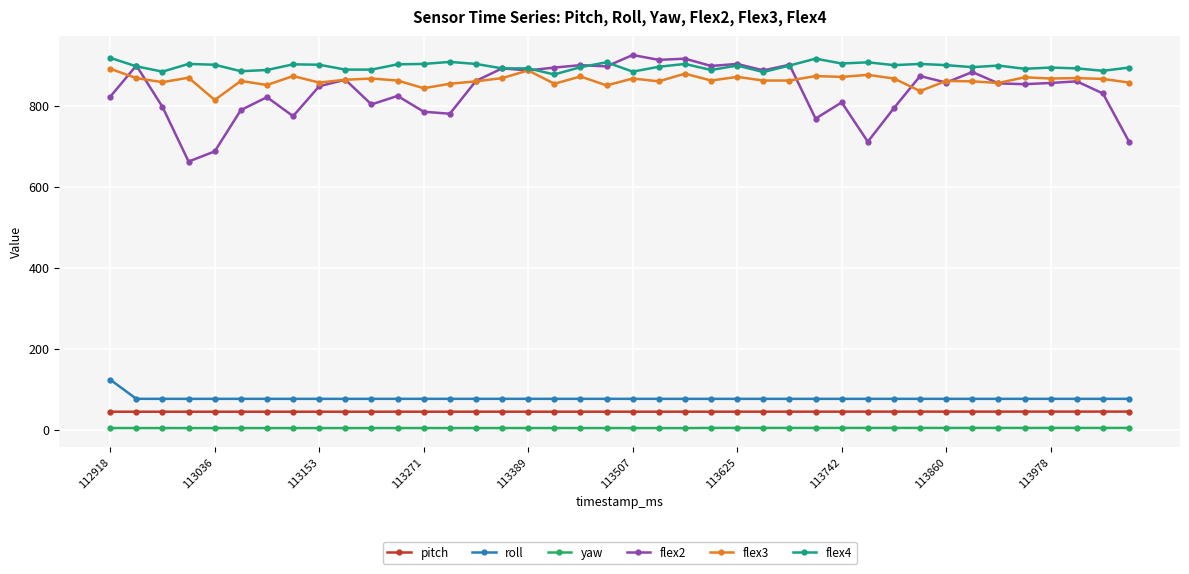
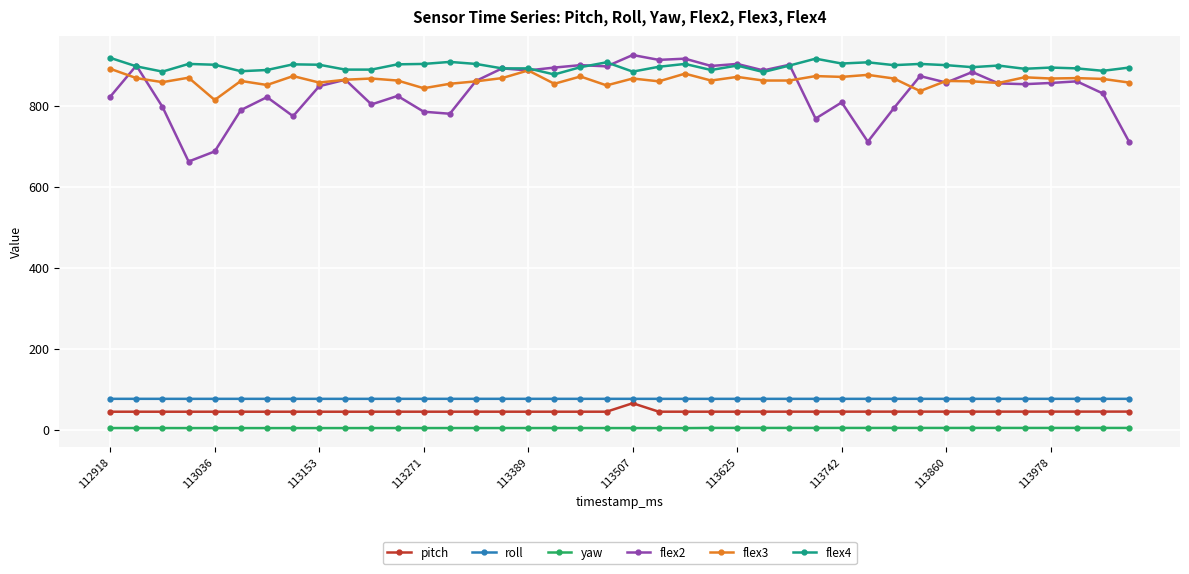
  {
    "pitch": {
      "112918": 40,
      "113036": 40,
      "113153": 40,
      "113271": 40,
      "113389": 40,
-     "113507": 40,
+     "113507": 70,
      "113625": 40,
      "113742": 40,
      "113860": 40,
      "113978": 40
    },
    "roll": {
-     "112918": 120,
+     "112918": 80,
      "113036": 80,
      "113153": 80,
      "113271": 80,
      "113389": 80,
      "113507": 80,
      "113625": 80,
      "113742": 80,
      "113860": 80,
      "113978": 80
    },
    "flex2": {
      "112918": 820,
      "113036": 690,
      "113153": 850,
      "113271": 790,
      "113507": 930,
      "113742": 810,
      "113978": 860
    },
    "flex3": {
      "112918": 890,
      "113036": 810,
      "113153": 860,
      "113271": 840,
      "113507": 870,
      "113625": 870,
      "113742": 870,
      "113978": 870
    }
  }
